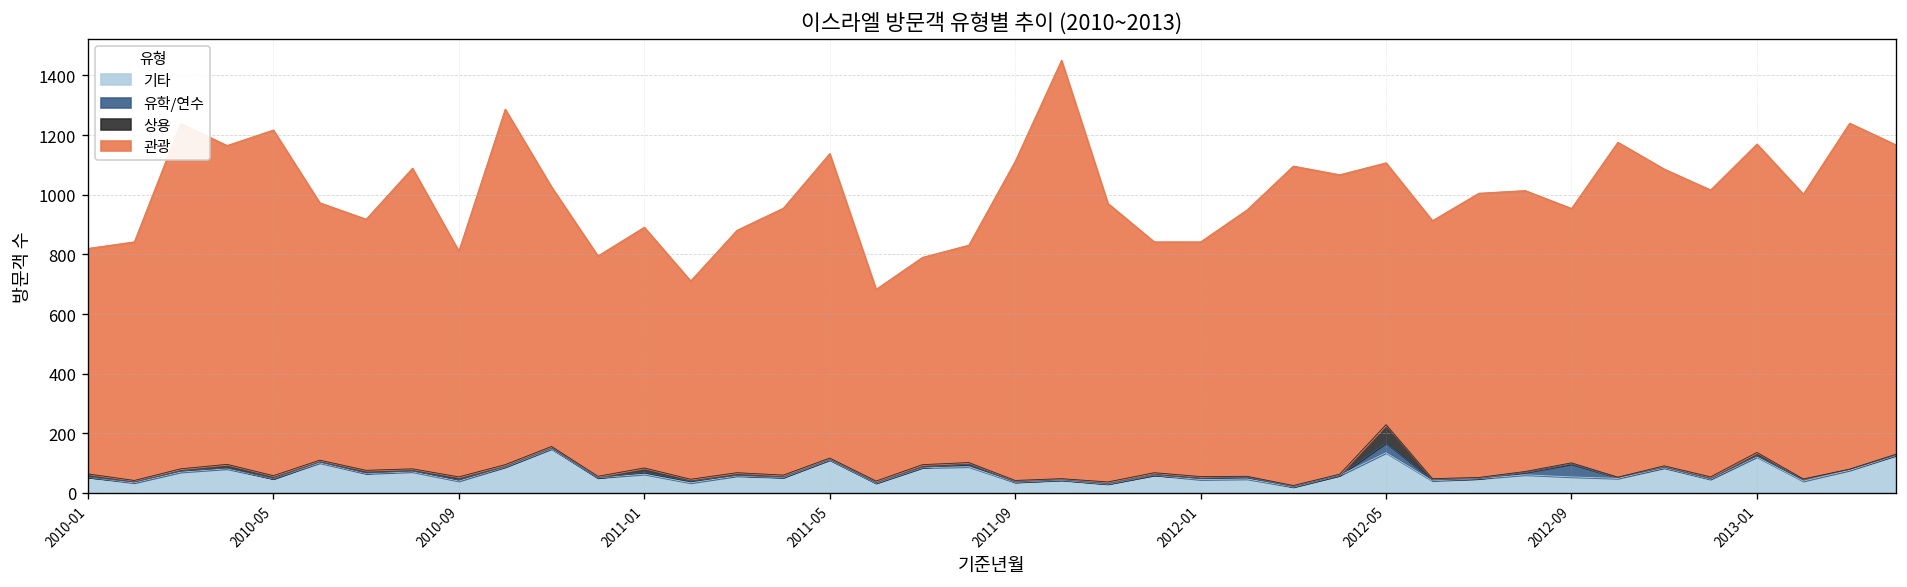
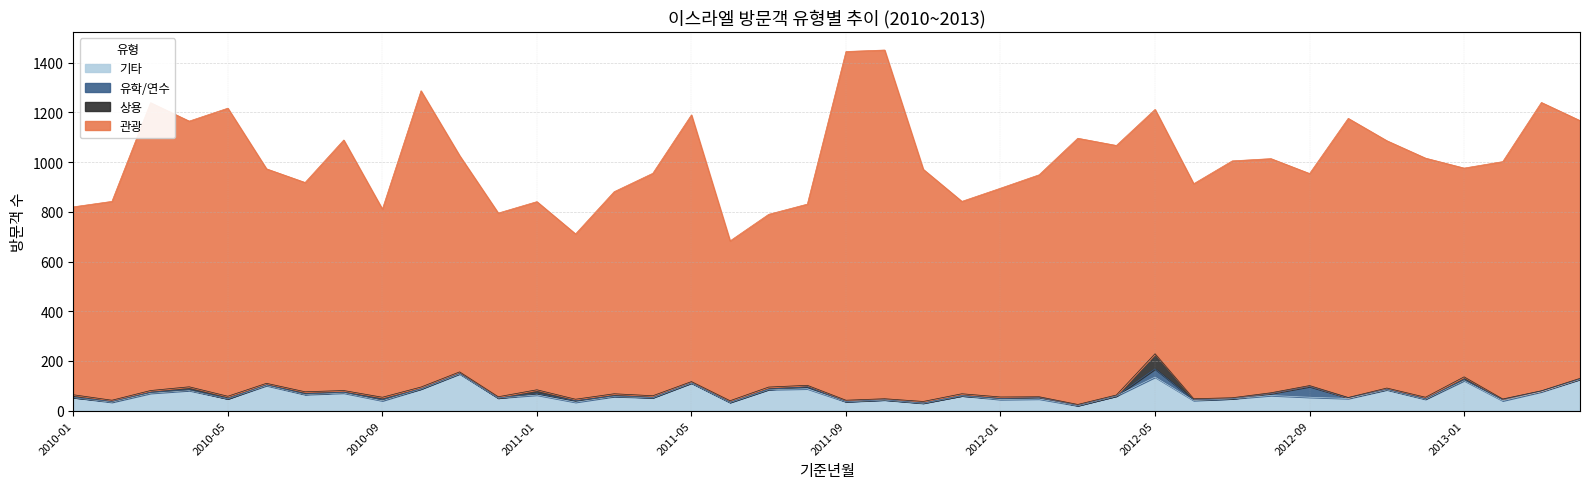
  {
    "기타": {
      "2012-05": 140,
      "2012-09": 50
    },
    "유학/연수": {
      "2012-05": 30
    },
    "상용": {
      "2010-01": 10,
      "2011-01": 20,
      "2012-05": 60,
      "2013-01": 10
    },
    "관광": {
      "2010-01": 760,
      "2010-05": 1160,
      "2010-09": 760,
-     "2011-01": 810,
-     "2011-05": 1020,
-     "2011-09": 1070,
-     "2012-01": 790,
-     "2012-05": 880,
+     "2011-01": 760,
+     "2011-05": 1070,
+     "2011-09": 1400,
+     "2012-01": 840,
+     "2012-05": 980,
      "2012-09": 850,
-     "2013-01": 1030
+     "2013-01": 840
    }
  }
